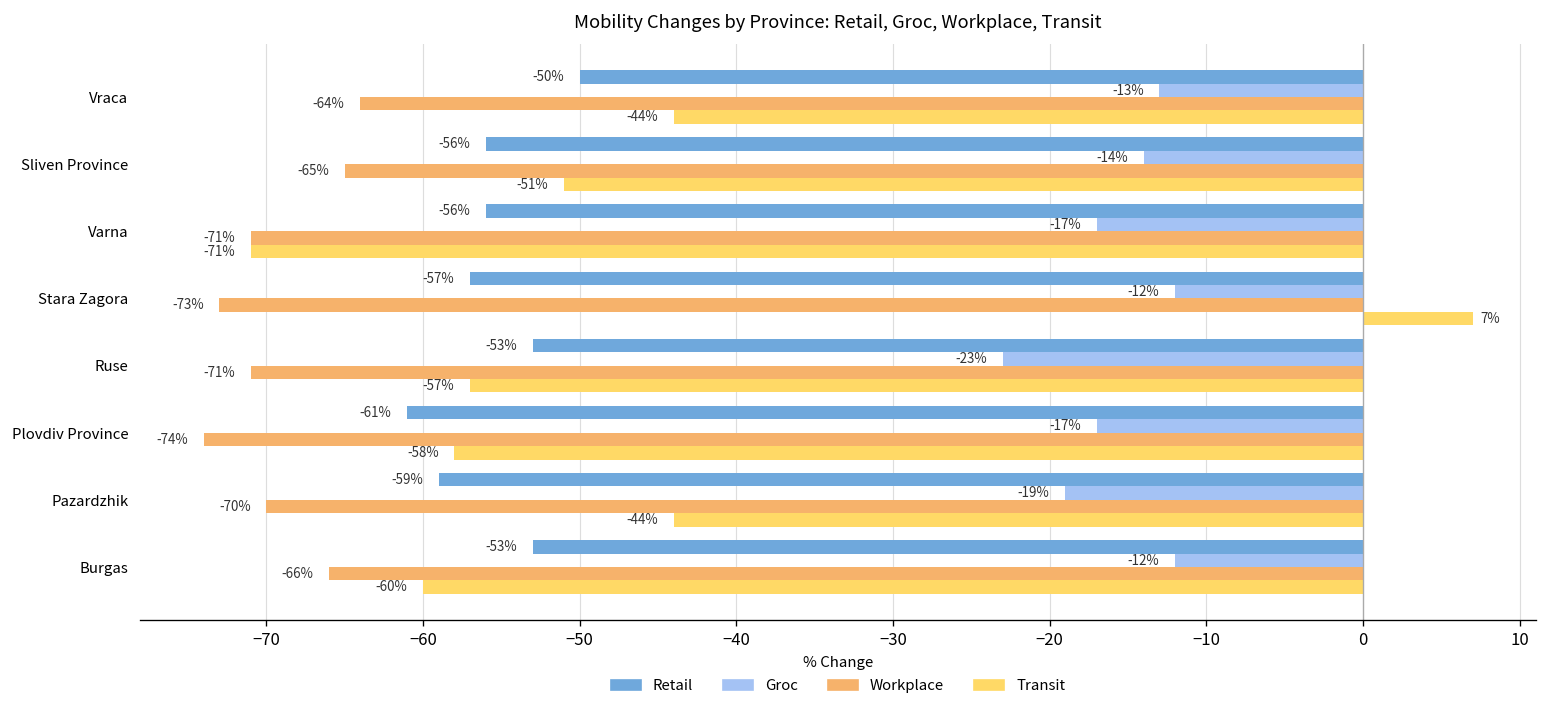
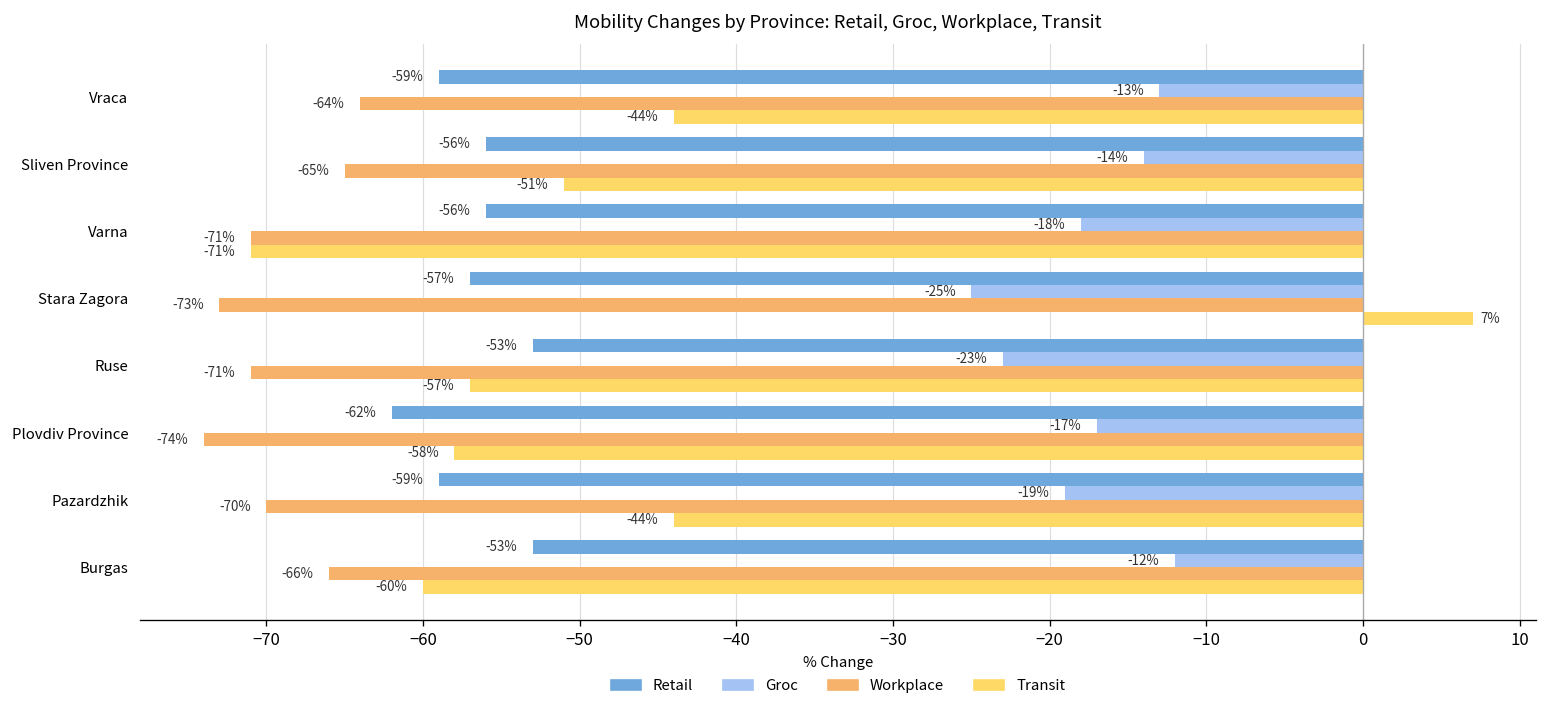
  {
    "Retail": {
-     "Vraca": "-50%",
+     "Vraca": "-59%",
      "Sliven Province": "-56%",
      "Varna": "-56%",
      "Stara Zagora": "-57%",
      "Ruse": "-53%",
-     "Plovdiv Province": "-61%",
+     "Plovdiv Province": "-62%",
      "Pazardzhik": "-59%",
      "Burgas": "-53%"
    },
    "Groc": {
      "Vraca": "-13%",
      "Sliven Province": "-14%",
-     "Varna": "-17%",
-     "Stara Zagora": "-12%",
+     "Varna": "-18%",
+     "Stara Zagora": "-25%",
      "Ruse": "-23%",
      "Plovdiv Province": "-17%",
      "Pazardzhik": "-19%",
      "Burgas": "-12%"
    }
  }
